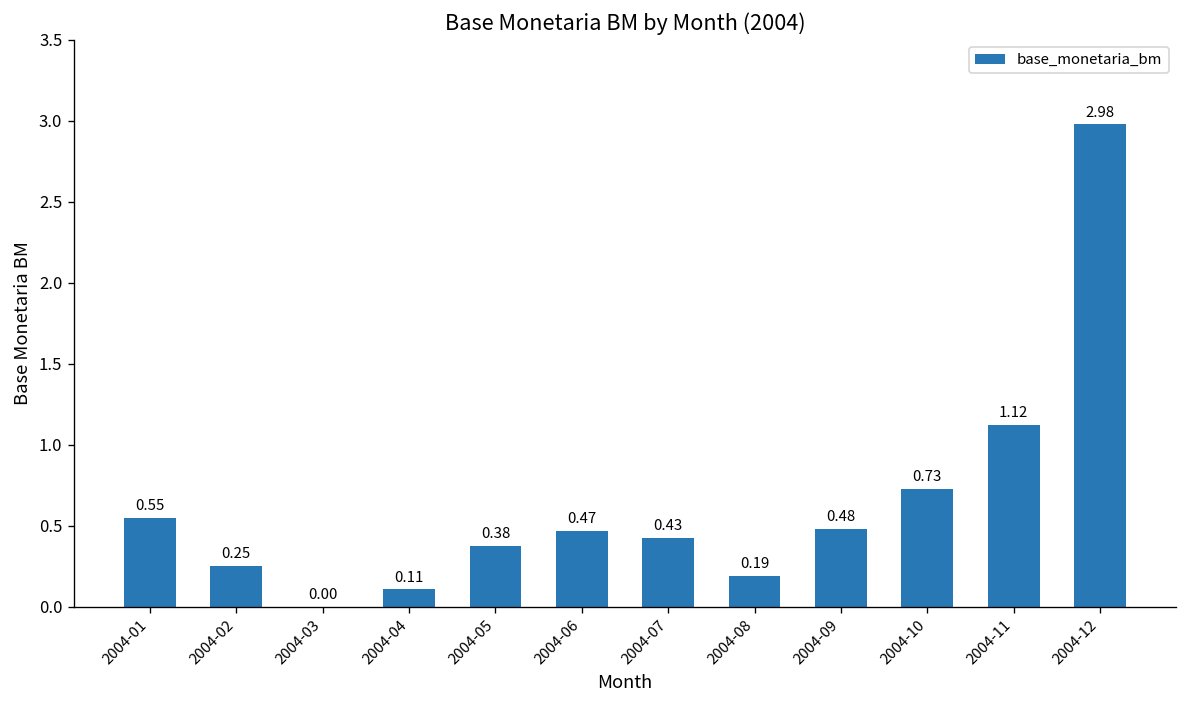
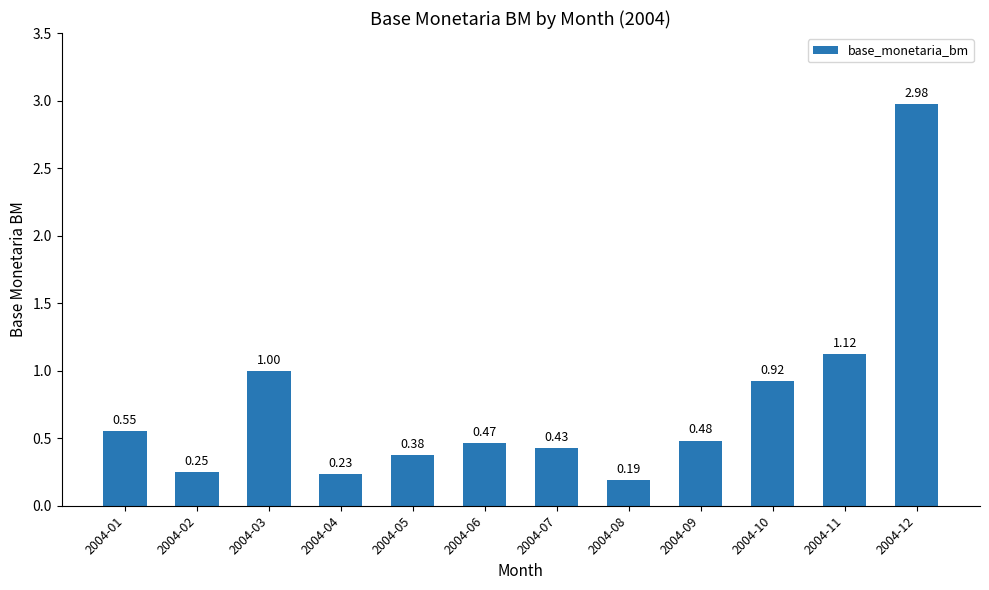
  {
    "2004-01": 0.55,
    "2004-02": 0.25,
-   "2004-03": 0.00,
-   "2004-04": 0.11,
+   "2004-03": 1.00,
+   "2004-04": 0.23,
    "2004-05": 0.38,
    "2004-06": 0.47,
    "2004-07": 0.43,
    "2004-08": 0.19,
    "2004-09": 0.48,
-   "2004-10": 0.73,
+   "2004-10": 0.92,
    "2004-11": 1.12,
    "2004-12": 2.98
  }
